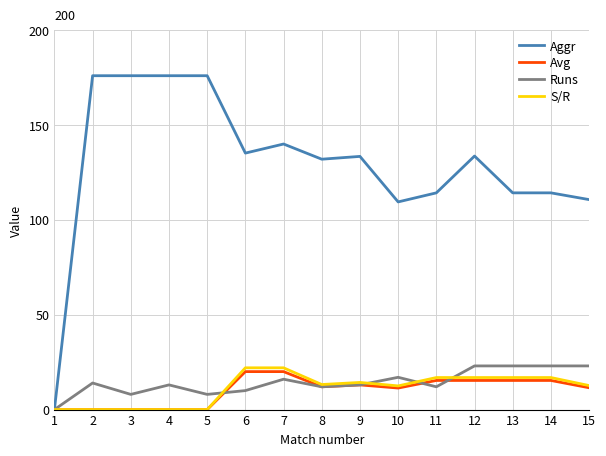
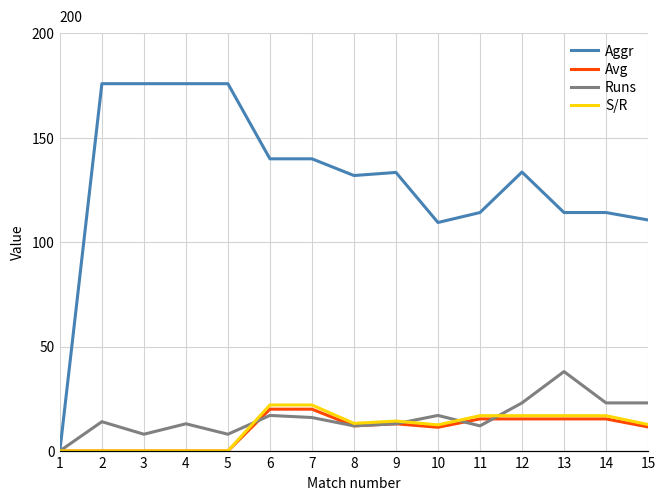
  {
    "Aggr": {
      "2": 176,
      "3": 176,
      "4": 176,
      "5": 176,
-     "6": 135,
+     "6": 140,
      "7": 140,
      "8": 132,
      "9": 133,
      "10": 109,
      "11": 114,
      "12": 134,
      "13": 114,
      "14": 114,
      "15": 111
    },
    "Avg": {
      "6": 20,
      "7": 20,
      "11": 15,
      "12": 15,
      "13": 15,
      "14": 15
    },
    "Runs": {
      "2": 14,
      "3": 8,
      "4": 13,
      "5": 8,
-     "6": 10,
+     "6": 17,
      "7": 16,
      "10": 17,
      "11": 12,
      "12": 23,
-     "13": 23,
+     "13": 38,
      "14": 23,
      "15": 23
    },
    "S/R": {
      "6": 22,
      "7": 22,
      "11": 17,
      "12": 17,
      "13": 17,
      "14": 17
    }
  }
